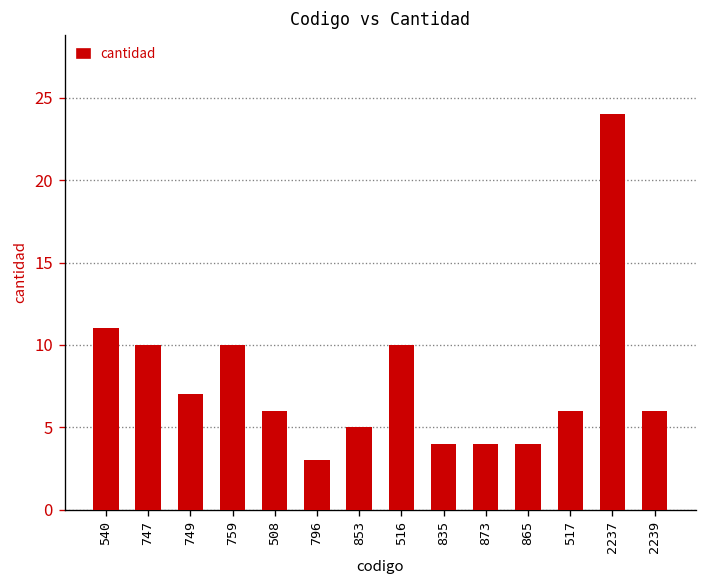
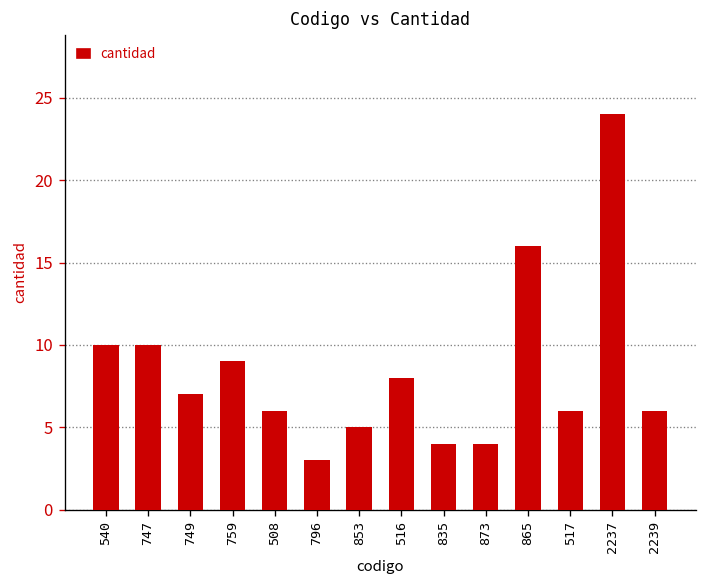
  {
-   "540": 11,
+   "540": 10,
    "747": 10,
    "749": 7,
-   "759": 10,
+   "759": 9,
    "508": 6,
    "796": 3,
    "853": 5,
-   "516": 10,
+   "516": 8,
    "835": 4,
    "873": 4,
-   "865": 4,
+   "865": 16,
    "517": 6,
    "2237": 24,
    "2239": 6
  }
